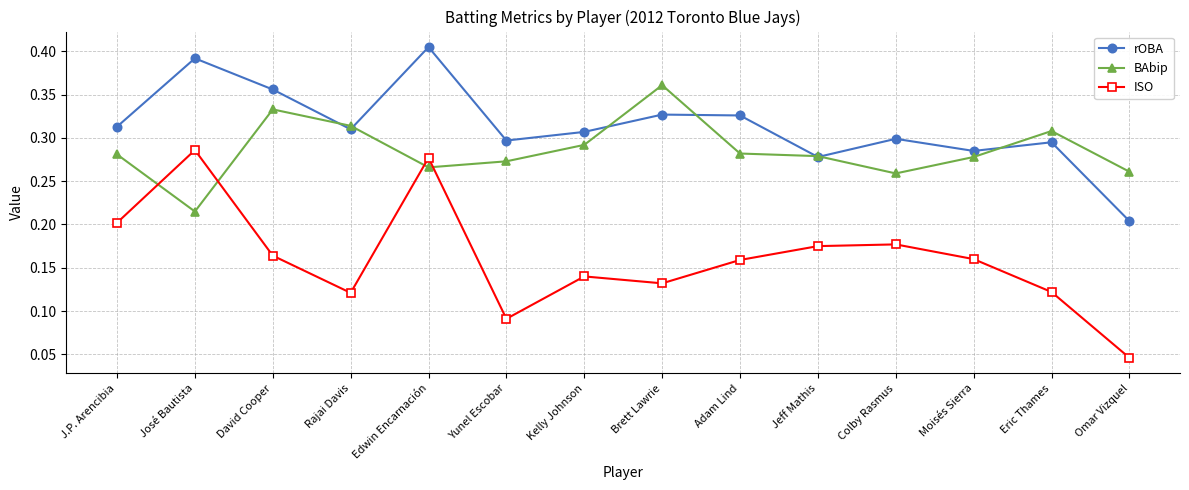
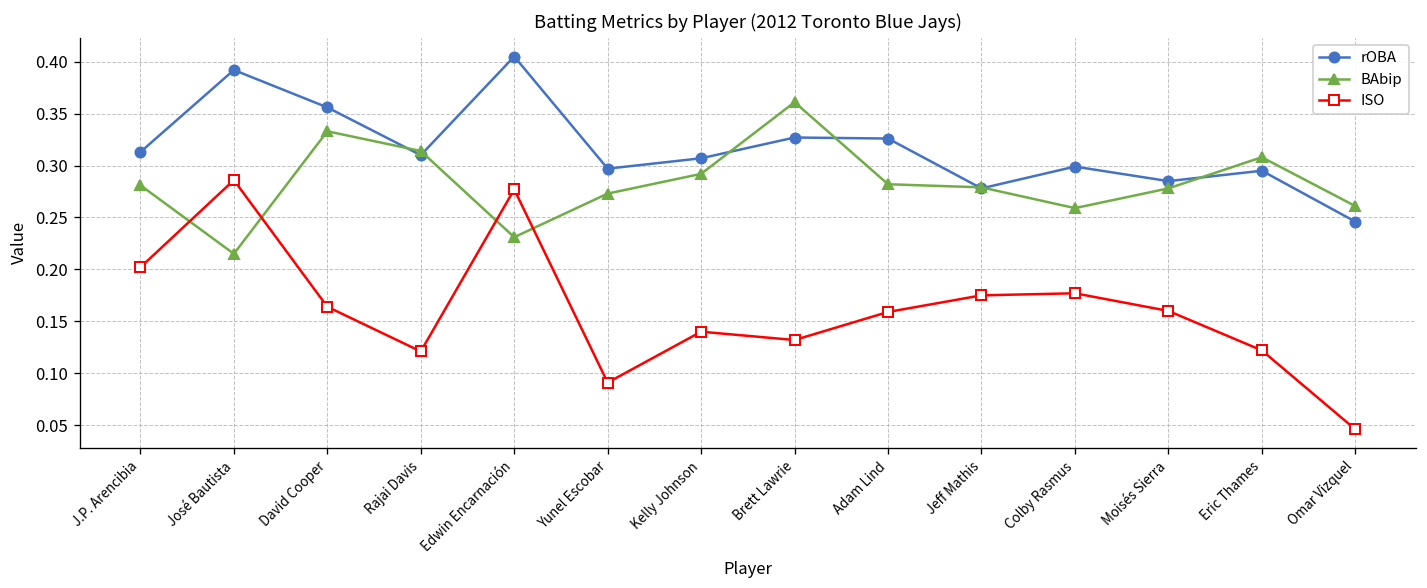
  {
    "rOBA": {
      "J.P. Arencibia": 0.31,
      "José Bautista": 0.39,
      "David Cooper": 0.36,
      "Rajai Davis": 0.31,
      "Edwin Encarnación": 0.41,
      "Yunel Escobar": 0.30,
      "Kelly Johnson": 0.31,
      "Brett Lawrie": 0.33,
      "Adam Lind": 0.33,
      "Colby Rasmus": 0.30,
      "Moisés Sierra": 0.29,
      "Eric Thames": 0.30,
-     "Omar Vizquel": 0.20
+     "Omar Vizquel": 0.25
    },
    "BAbip": {
      "J.P. Arencibia": 0.28,
      "José Bautista": 0.22,
      "David Cooper": 0.33,
      "Rajai Davis": 0.31,
-     "Edwin Encarnación": 0.27,
+     "Edwin Encarnación": 0.23,
      "Yunel Escobar": 0.27,
      "Kelly Johnson": 0.29,
      "Brett Lawrie": 0.36,
      "Adam Lind": 0.28,
      "Colby Rasmus": 0.26,
      "Moisés Sierra": 0.28,
      "Eric Thames": 0.31,
      "Omar Vizquel": 0.26
    },
    "ISO": {
      "J.P. Arencibia": 0.20,
      "José Bautista": 0.29,
      "David Cooper": 0.16,
      "Rajai Davis": 0.12,
      "Edwin Encarnación": 0.28,
      "Yunel Escobar": 0.09,
      "Kelly Johnson": 0.14,
      "Brett Lawrie": 0.13,
      "Adam Lind": 0.16,
      "Jeff Mathis": 0.18,
      "Colby Rasmus": 0.18,
      "Moisés Sierra": 0.16,
      "Eric Thames": 0.12,
      "Omar Vizquel": 0.05
    }
  }
